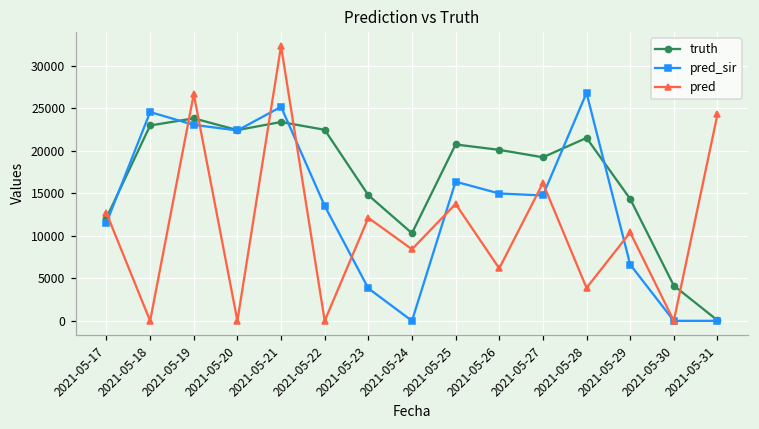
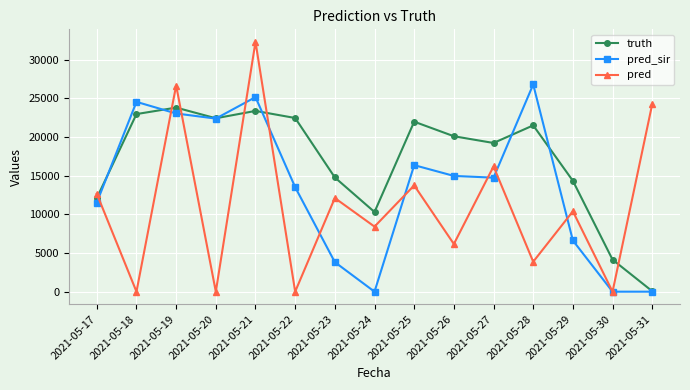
  {
    "truth": {
      "2021-05-17": 12000,
      "2021-05-18": 23000,
      "2021-05-19": 24000,
      "2021-05-21": 23000,
      "2021-05-22": 22000,
      "2021-05-23": 15000,
      "2021-05-24": 10000,
-     "2021-05-25": 21000,
+     "2021-05-25": 22000,
      "2021-05-26": 20000,
      "2021-05-27": 19000,
      "2021-05-28": 22000,
      "2021-05-29": 14000,
      "2021-05-30": 4000
    },
    "pred_sir": {
      "2021-05-17": 12000,
      "2021-05-18": 25000,
      "2021-05-19": 23000,
      "2021-05-21": 25000,
      "2021-05-22": 14000,
      "2021-05-23": 4000,
      "2021-05-24": 0,
      "2021-05-25": 16000,
      "2021-05-26": 15000,
      "2021-05-27": 15000,
      "2021-05-28": 27000,
      "2021-05-29": 7000
    },
    "pred": {
      "2021-05-17": 13000,
      "2021-05-18": 0,
      "2021-05-19": 27000,
      "2021-05-20": 0,
      "2021-05-21": 32000,
      "2021-05-22": 0,
      "2021-05-23": 12000,
      "2021-05-24": 8000,
      "2021-05-25": 14000,
      "2021-05-26": 6000,
      "2021-05-27": 16000,
      "2021-05-28": 4000,
      "2021-05-29": 10000,
      "2021-05-31": 24000
    }
  }
